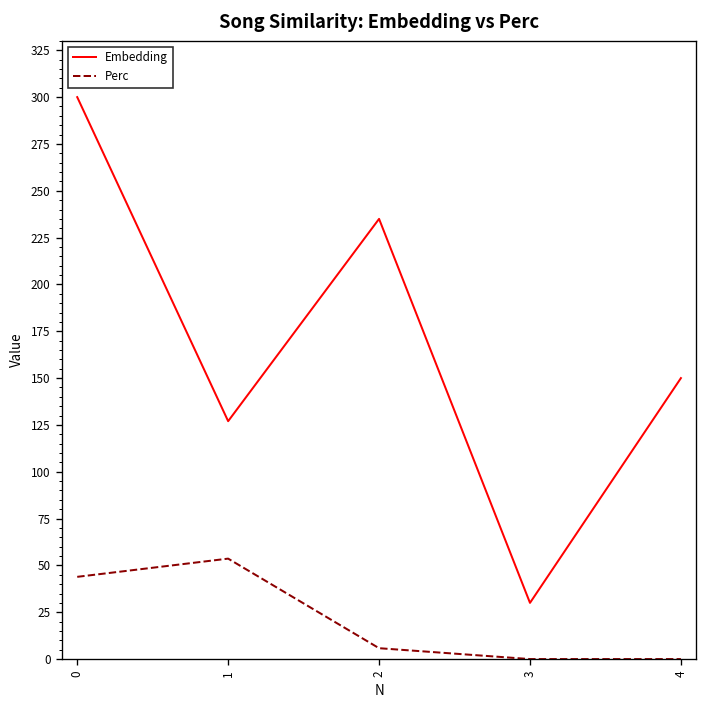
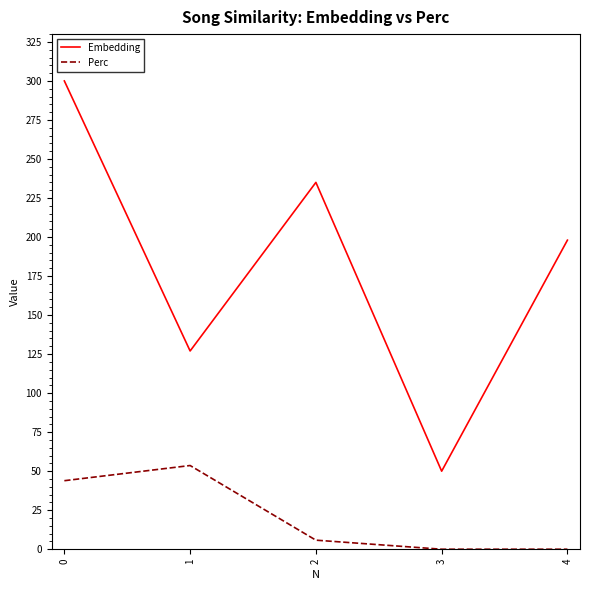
  {
    "Embedding": {
      "0": 300,
      "1": 127,
      "2": 235,
-     "3": 30,
-     "4": 150
+     "3": 50,
+     "4": 198
    },
    "Perc": {
      "0": 44,
      "1": 54,
      "2": 6,
      "3": 0,
      "4": 0
    }
  }
